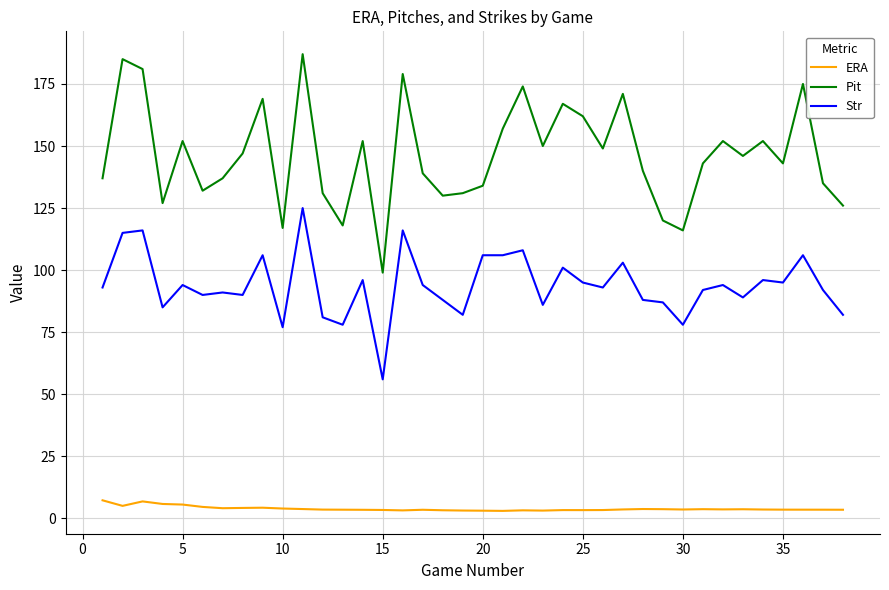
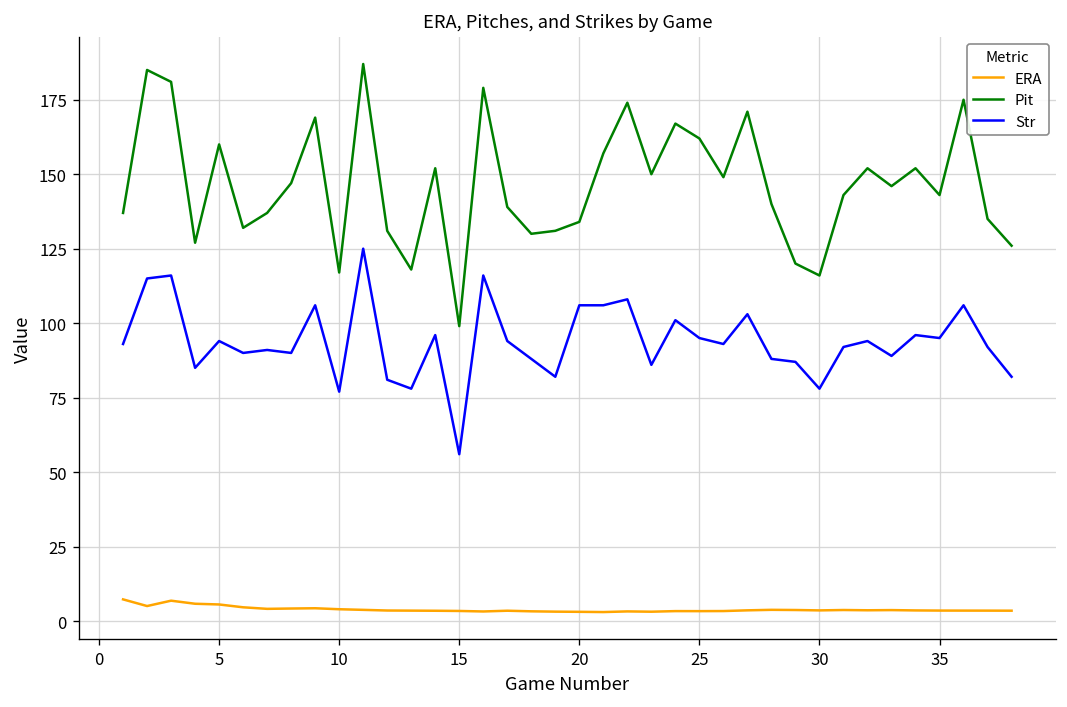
  {
    "ERA": {
      "5": 6,
      "10": 4,
      "15": 3,
      "20": 3,
      "25": 3,
      "30": 4,
      "35": 4
    },
    "Pit": {
-     "5": 152,
+     "5": 160,
      "10": 117,
      "15": 99,
      "20": 134,
      "25": 162,
      "30": 116,
      "35": 143
    },
    "Str": {
      "5": 94,
      "10": 77,
      "15": 56,
      "20": 106,
      "25": 95,
      "30": 78,
      "35": 95
    }
  }
